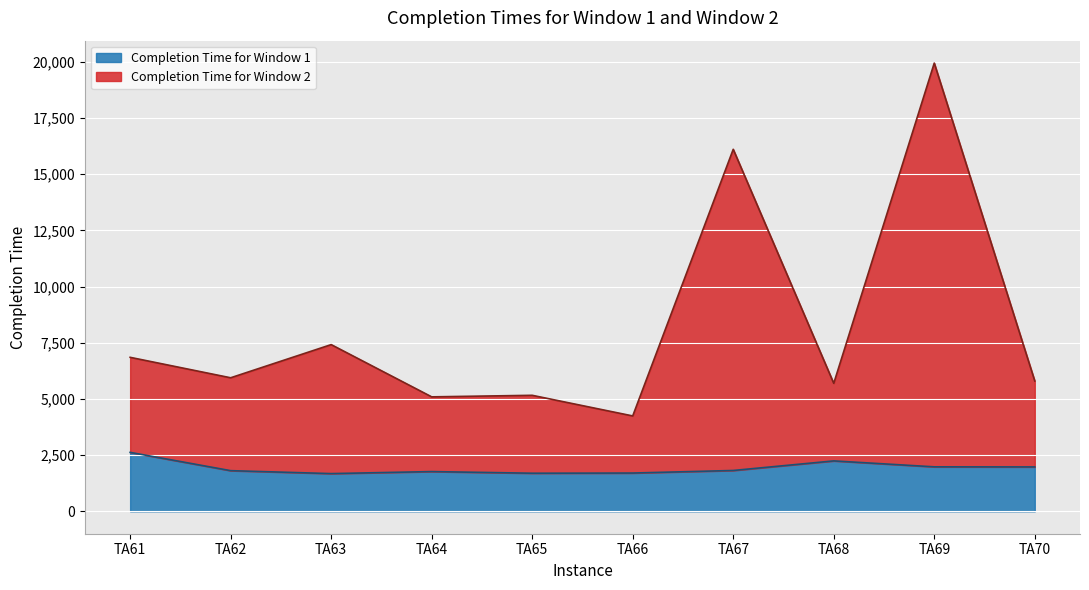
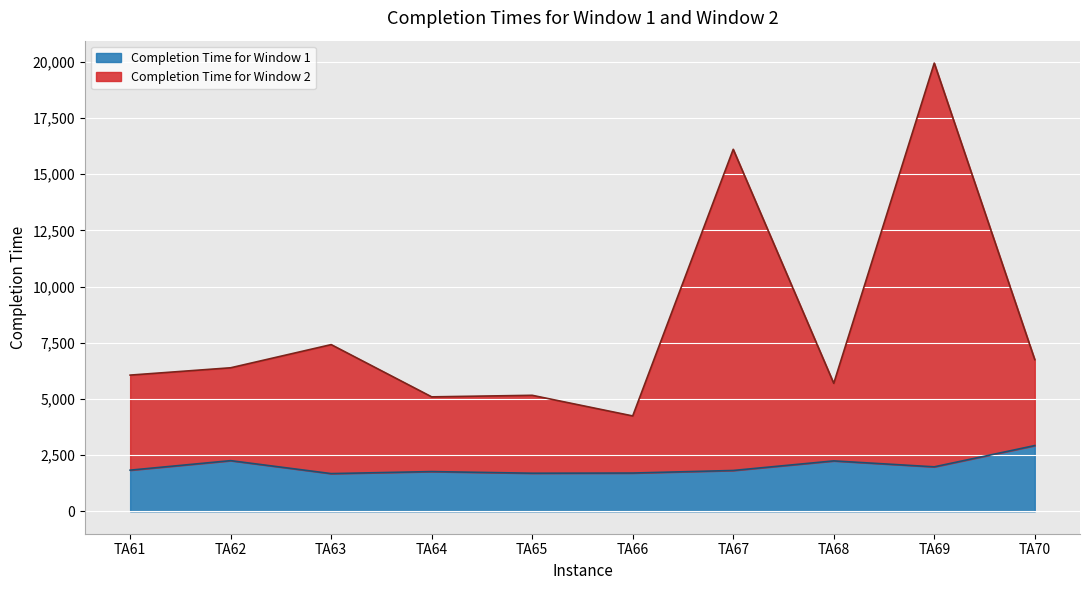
  {
    "Completion Time for Window 1": {
-     "TA61": "2,600",
-     "TA62": "1,800",
+     "TA61": "1,800",
+     "TA62": "2,300",
      "TA63": "1,700",
      "TA64": "1,800",
      "TA65": "1,700",
      "TA66": "1,700",
      "TA67": "1,800",
      "TA68": "2,200",
      "TA69": "2,000",
-     "TA70": "2,000"
+     "TA70": "2,900"
    },
    "Completion Time for Window 2": {
      "TA61": "4,200",
      "TA62": "4,100",
      "TA63": "5,700",
      "TA64": "3,300",
      "TA65": "3,500",
      "TA66": "2,500",
      "TA67": "14,300",
      "TA68": "3,500",
      "TA69": "18,000",
      "TA70": "3,800"
    }
  }
